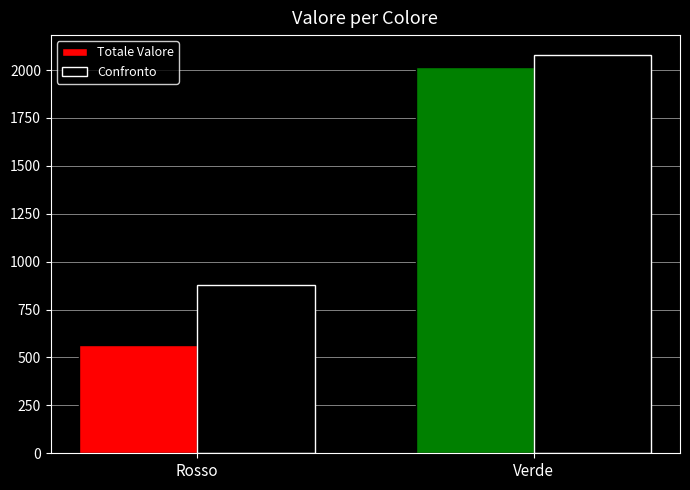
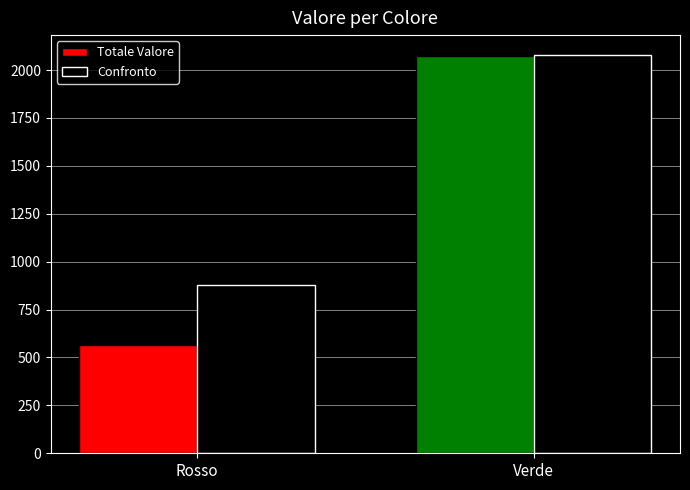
  {
    "Totale Valore": {
      "Rosso": 560,
-     "Verde": 2020
+     "Verde": 2070
    },
    "Confronto": {
      "Rosso": 880,
      "Verde": 2080
    }
  }
